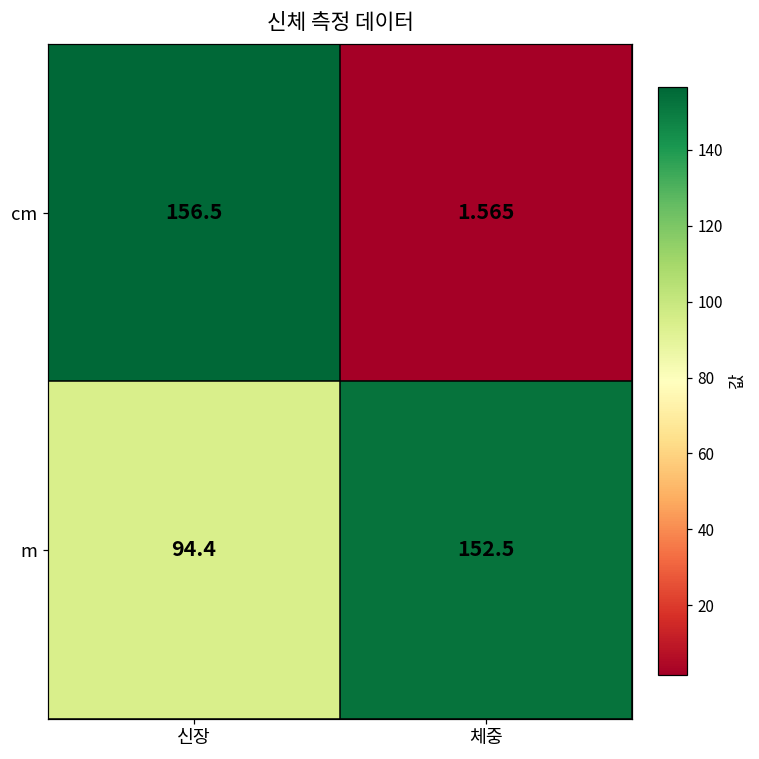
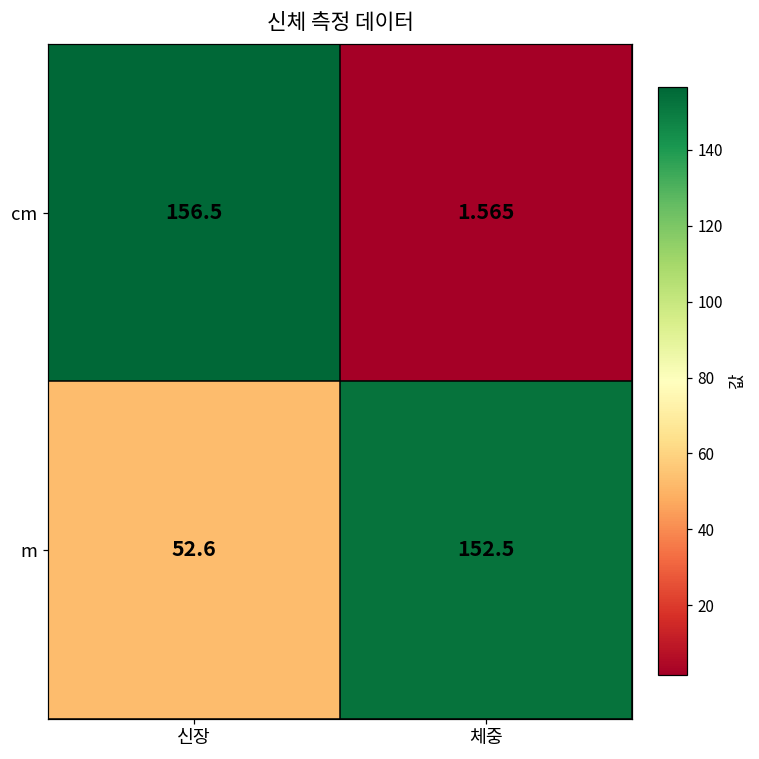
  {
    "cm": {
      "신장": 156.5,
      "체중": 1.565
    },
    "m": {
-     "신장": 94.4,
+     "신장": 52.6,
      "체중": 152.5
    }
  }
